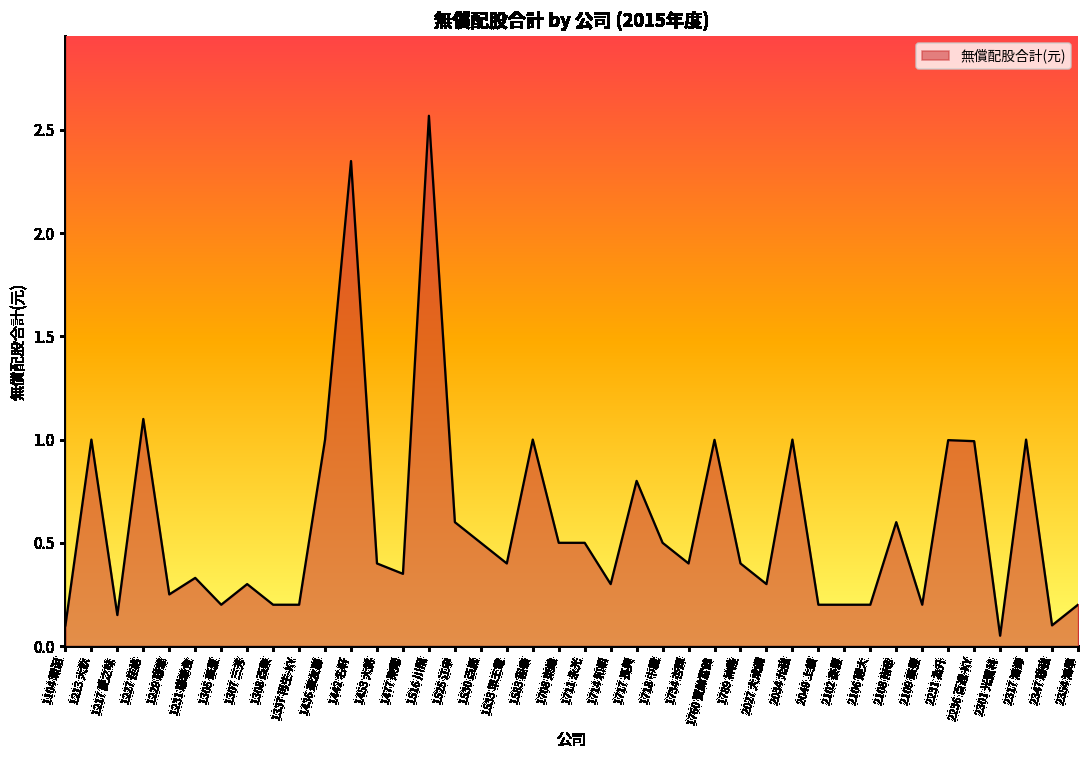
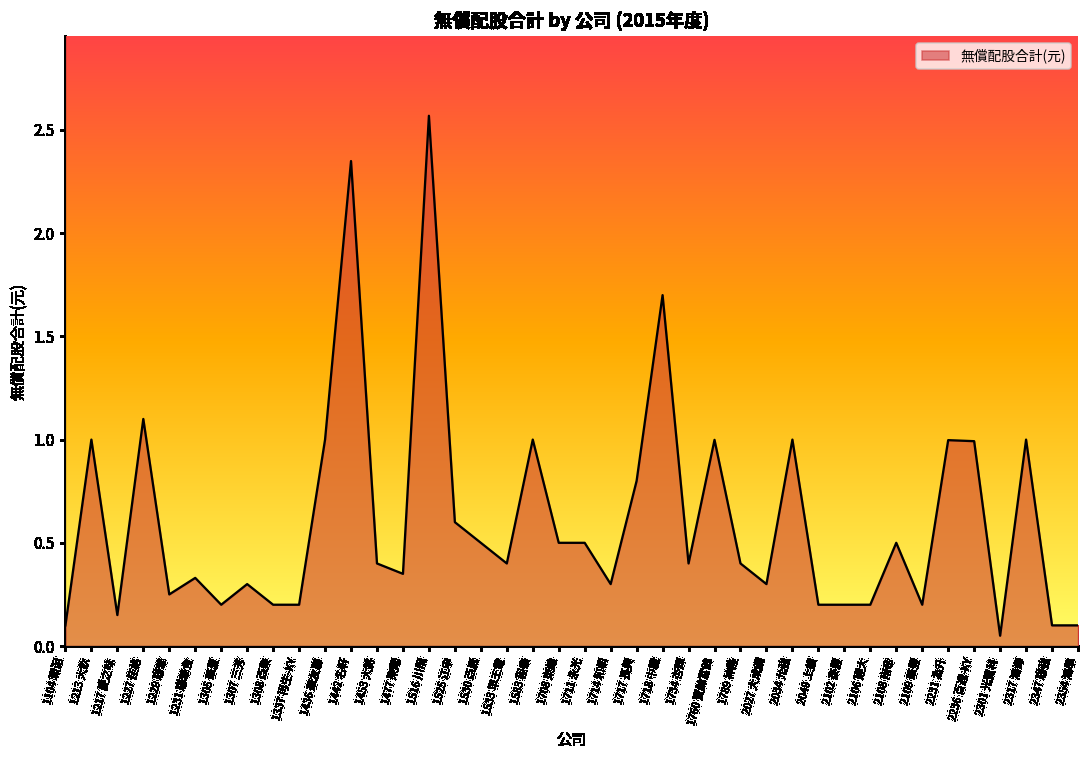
  {
    "1104 環泥": 0.1,
    "1213 大飲": 1.0,
    "1217 愛之味": 0.15,
    "1227 佳格": 1.1,
    "1229 聯華": 0.25,
    "1231 聯華食": 0.33,
    "1305 華夏": 0.2,
    "1307 三芳": 0.3,
    "1308 亞聚": 0.2,
    "1337 再生-KY": 0.2,
    "1436 華友聯": 1.0,
    "1442 名軒": 2.35,
    "1453 大將": 0.4,
    "1477 聚陽": 0.35,
    "1516 川飛": 2.57,
    "1525 江申": 0.6,
    "1530 亞崴": 0.5,
    "1533 車王電": 0.4,
    "1583 程泰": 1.0,
    "1708 東鹼": 0.5,
    "1711 永光": 0.5,
    "1714 和桐": 0.3,
    "1717 長興": 0.8,
-   "1718 中纖": 0.5,
+   "1718 中纖": 1.7,
    "1734 杏輝": 0.4,
    "1760 寶齡富錦": 1.0,
    "1789 神隆": 0.4,
    "2027 大成鋼": 0.3,
    "2034 允強": 1.0,
    "2049 上銀": 0.2,
    "2102 泰豐": 0.2,
    "2106 建大": 0.2,
-   "2108 南帝": 0.6,
+   "2108 南帝": 0.5,
    "2109 華豐": 0.2,
    "2231 為升": 1.0,
    "2236 百達-KY": 1.0,
    "2301 光寶科": 0.05,
    "2317 鴻海": 1.0,
    "2347 聯強": 0.1,
-   "2354 鴻準": 0.2
+   "2354 鴻準": 0.1
  }
